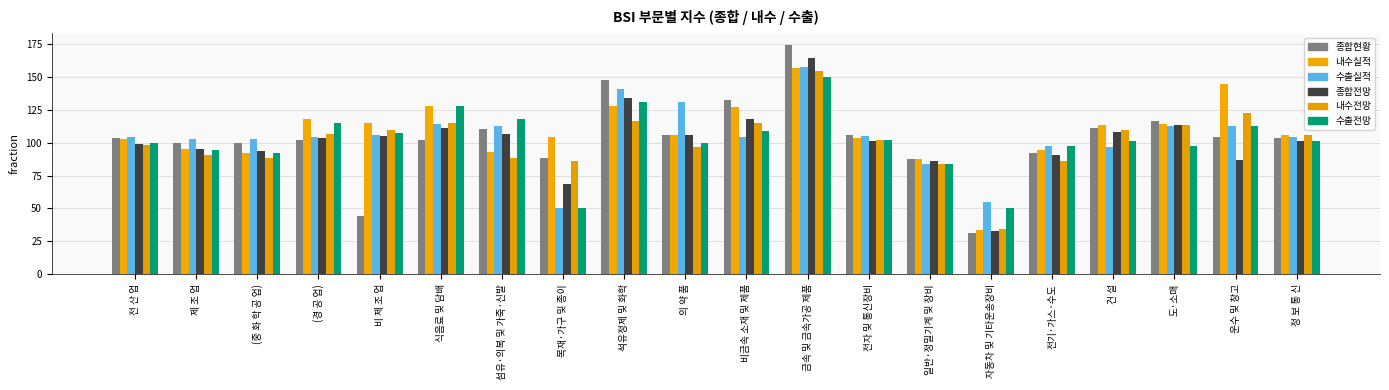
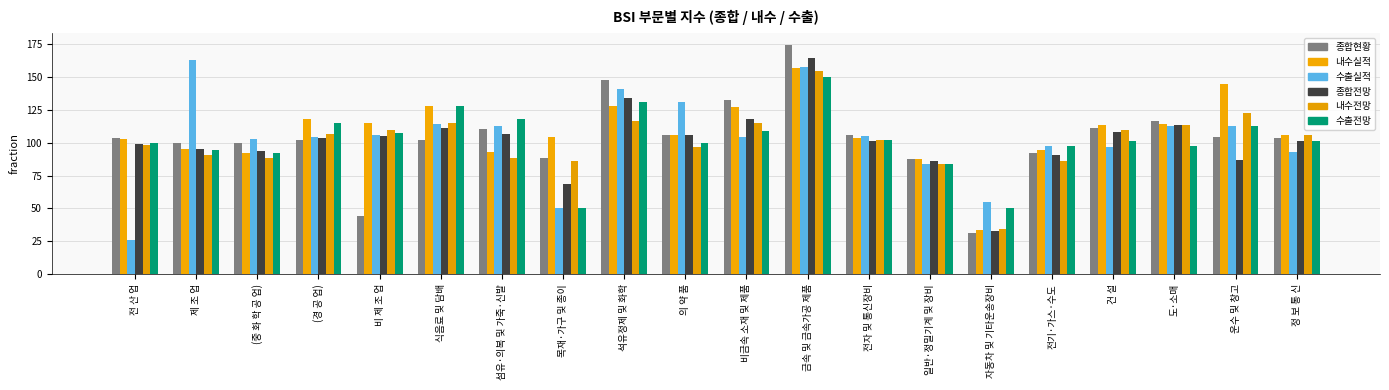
  {
    "종합현황": {
      "전 산 업": 104,
      "제 조 업": 100,
      "(중 화 학 공 업)": 100,
      "(경 공 업)": 102,
      "비 제 조 업": 44,
      "식음료 및 담배": 102,
      "섬유·의복 및 가죽·신발": 110,
      "목재·가구 및 종이": 88,
      "석유정제 및 화학": 148,
      "의 약 품": 106,
      "비금속 소재 및 제품": 132,
      "금속 및 금속가공 제품": 174,
      "전자 및 통신장비": 106,
      "일반·정밀기계 및 장비": 88,
      "자동차 및 기타운송장비": 32,
      "전기·가스·수도": 92,
      "건 설": 111,
      "도·소매": 116,
      "운수 및 창고": 104,
      "정 보 통 신": 104
    },
    "수출실적": {
-     "전 산 업": 104,
-     "제 조 업": 103,
+     "전 산 업": 26,
+     "제 조 업": 163,
      "(중 화 학 공 업)": 103,
      "(경 공 업)": 105,
      "비 제 조 업": 106,
      "식음료 및 담배": 114,
      "섬유·의복 및 가죽·신발": 113,
      "목재·가구 및 종이": 50,
      "석유정제 및 화학": 141,
      "의 약 품": 131,
      "비금속 소재 및 제품": 104,
      "금속 및 금속가공 제품": 157,
      "전자 및 통신장비": 105,
      "일반·정밀기계 및 장비": 84,
      "자동차 및 기타운송장비": 55,
      "전기·가스·수도": 98,
      "건 설": 97,
      "도·소매": 112,
      "운수 및 창고": 113,
-     "정 보 통 신": 105
+     "정 보 통 신": 93
    },
    "종합전망": {
      "전 산 업": 99,
      "제 조 업": 95,
      "(중 화 학 공 업)": 94,
      "(경 공 업)": 104,
      "비 제 조 업": 105,
      "식음료 및 담배": 111,
      "섬유·의복 및 가죽·신발": 106,
      "목재·가구 및 종이": 68,
      "석유정제 및 화학": 134,
      "의 약 품": 106,
      "비금속 소재 및 제품": 118,
      "금속 및 금속가공 제품": 164,
      "전자 및 통신장비": 101,
      "일반·정밀기계 및 장비": 86,
      "자동차 및 기타운송장비": 33,
      "전기·가스·수도": 90,
      "건 설": 108,
      "도·소매": 114,
      "운수 및 창고": 87,
      "정 보 통 신": 101
    },
    "수출전망": {
      "전 산 업": 99,
      "제 조 업": 95,
      "(중 화 학 공 업)": 92,
      "(경 공 업)": 115,
      "비 제 조 업": 107,
      "식음료 및 담배": 128,
      "섬유·의복 및 가죽·신발": 118,
      "목재·가구 및 종이": 50,
      "석유정제 및 화학": 131,
      "의 약 품": 100,
      "비금속 소재 및 제품": 109,
      "금속 및 금속가공 제품": 150,
      "전자 및 통신장비": 102,
      "일반·정밀기계 및 장비": 84,
      "자동차 및 기타운송장비": 50,
      "전기·가스·수도": 98,
      "건 설": 102,
      "도·소매": 98,
      "운수 및 창고": 113,
      "정 보 통 신": 101
    }
  }
